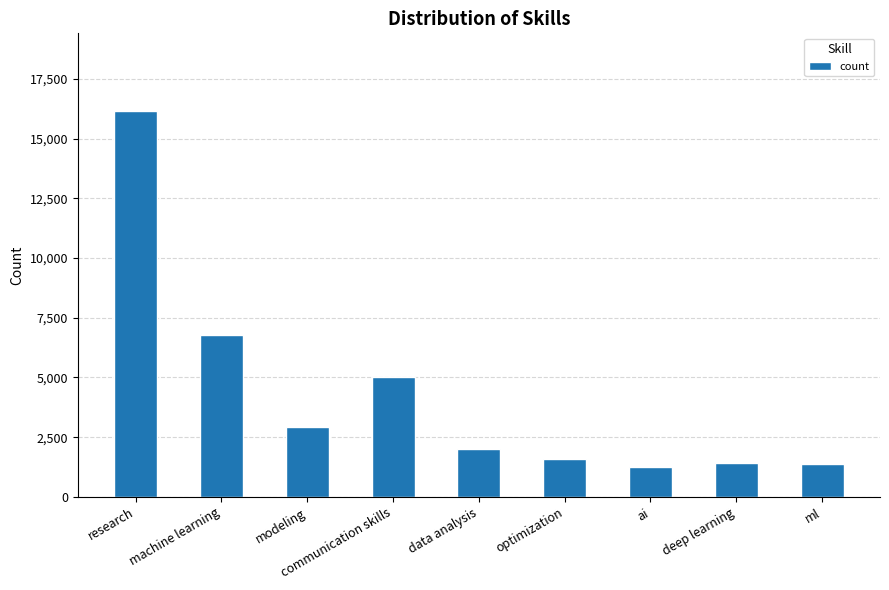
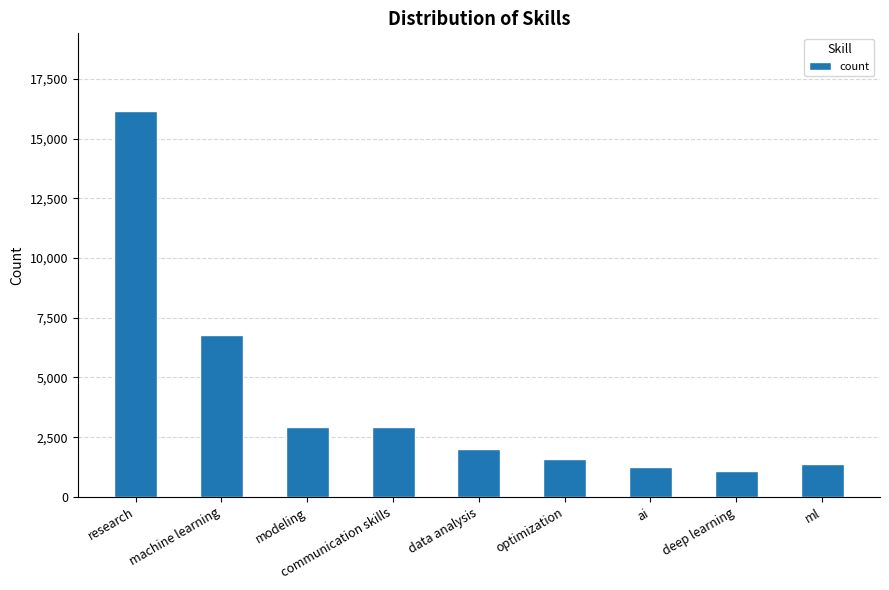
  {
    "research": "16,200",
    "machine learning": "6,800",
    "modeling": "2,900",
-   "communication skills": "5,000",
+   "communication skills": "2,900",
    "data analysis": "2,000",
    "optimization": "1,600",
    "ai": "1,300",
-   "deep learning": "1,400",
+   "deep learning": "1,100",
    "ml": "1,400"
  }
